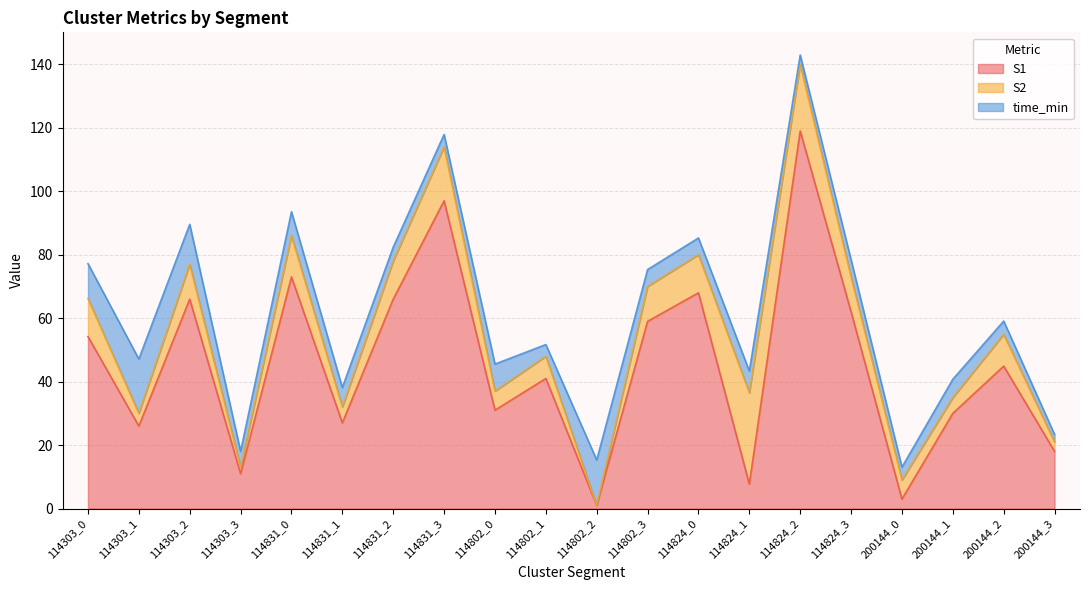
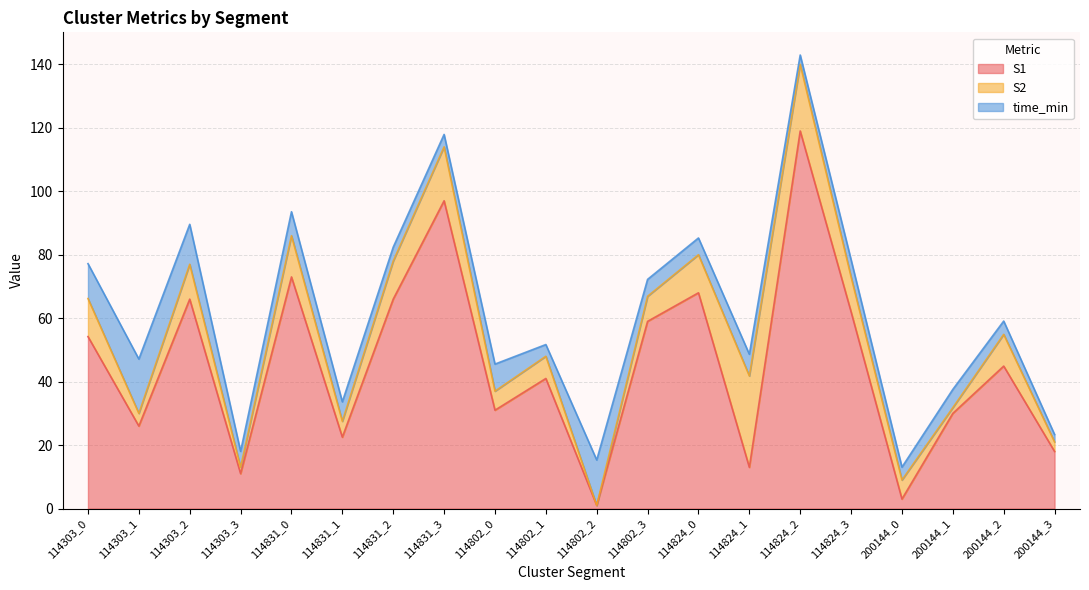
  {
    "S1": {
      "114303_0": 54,
      "114303_1": 26,
      "114303_2": 66,
      "114303_3": 11,
      "114831_0": 73,
-     "114831_1": 27,
+     "114831_1": 23,
      "114831_2": 66,
      "114831_3": 97,
      "114802_0": 31,
      "114802_1": 41,
      "114802_3": 59,
      "114824_0": 68,
-     "114824_1": 8,
+     "114824_1": 13,
      "114824_2": 119,
      "114824_3": 62,
      "200144_0": 3,
      "200144_1": 30,
      "200144_2": 45,
      "200144_3": 18
    },
    "S2": {
      "114303_0": 12,
      "114303_1": 4,
      "114303_2": 11,
      "114303_3": 2,
      "114831_0": 13,
      "114831_1": 5,
      "114831_2": 12,
      "114831_3": 17,
      "114802_0": 6,
      "114802_1": 7,
-     "114802_3": 11,
+     "114802_3": 8,
      "114824_0": 12,
      "114824_1": 29,
      "114824_2": 21,
      "114824_3": 11,
      "200144_0": 6,
-     "200144_1": 5,
+     "200144_1": 2,
      "200144_2": 10,
      "200144_3": 3
    },
    "time_min": {
      "114303_0": 11,
      "114303_1": 17,
      "114303_2": 13,
      "114303_3": 5,
      "114831_0": 8,
      "114831_1": 6,
      "114831_2": 4,
      "114831_3": 4,
      "114802_0": 9,
      "114802_1": 4,
      "114802_2": 14,
      "114802_3": 5,
      "114824_0": 5,
      "114824_1": 7,
      "114824_2": 3,
      "114824_3": 5,
      "200144_0": 4,
      "200144_1": 6,
      "200144_2": 4,
      "200144_3": 2
    }
  }
